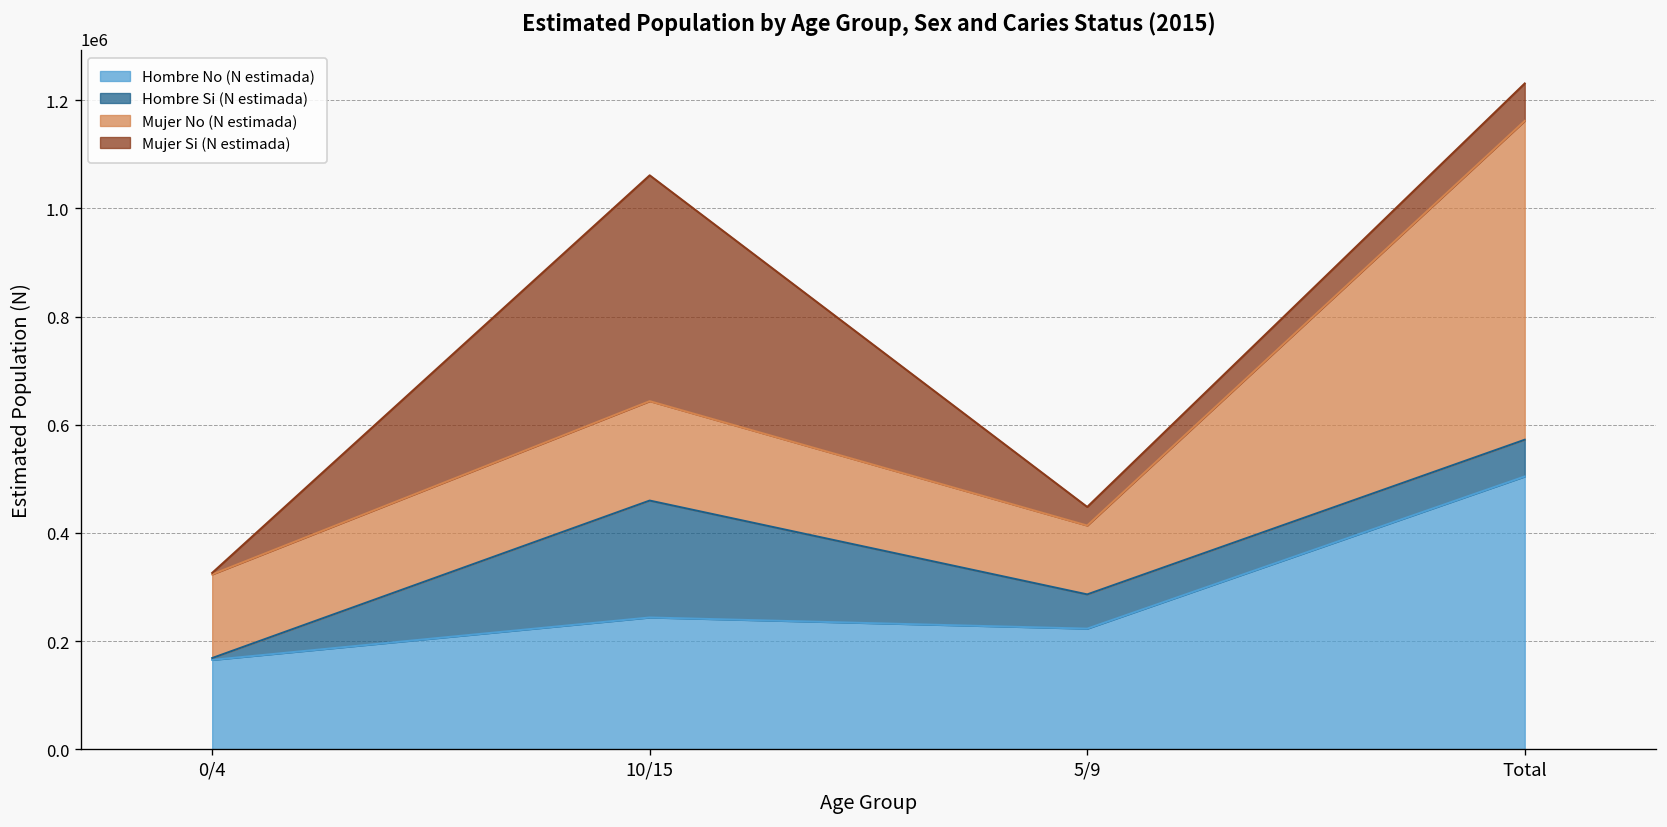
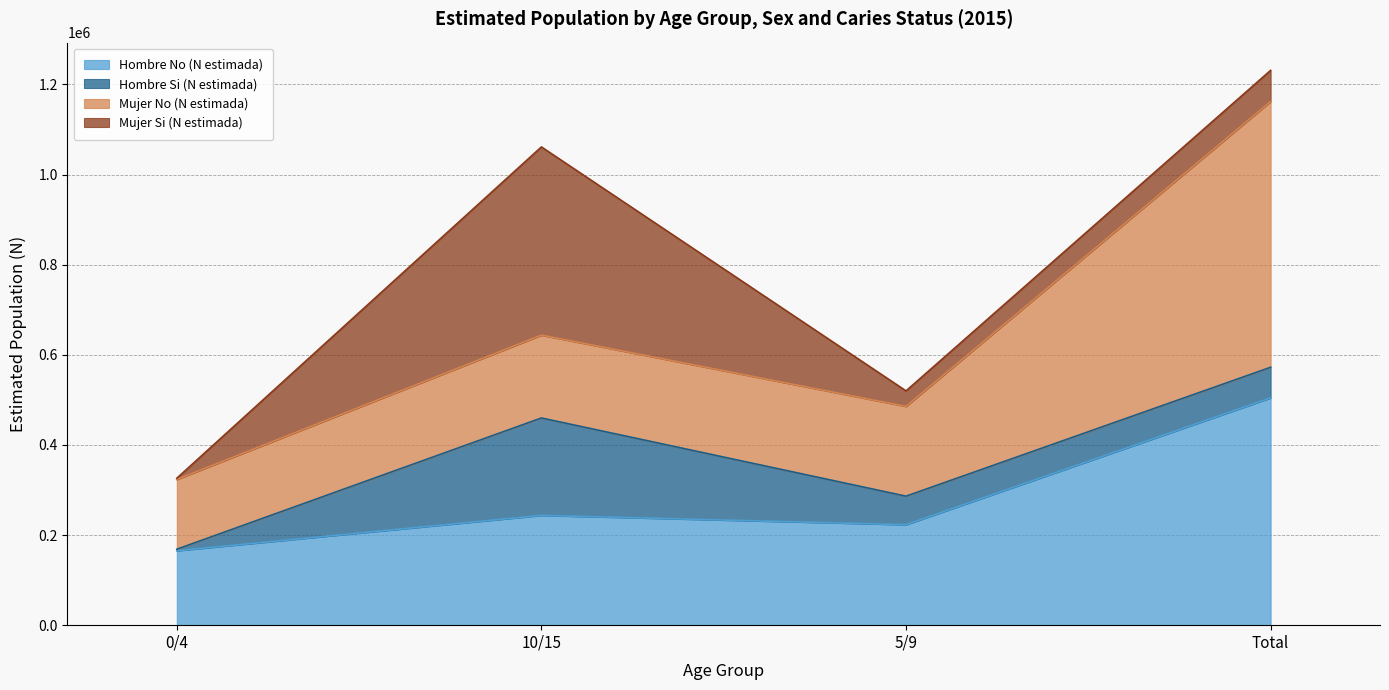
  {
    "Hombre No (N estimada)": {
      "10/15": 240000,
      "5/9": 220000,
      "Total": 500000
    },
    "Hombre Si (N estimada)": {
      "10/15": 220000,
      "5/9": 60000,
      "Total": 70000
    },
    "Mujer No (N estimada)": {
      "10/15": 180000,
-     "5/9": 130000,
+     "5/9": 200000,
      "Total": 590000
    },
    "Mujer Si (N estimada)": {
      "10/15": 420000,
      "5/9": 30000,
      "Total": 70000
    }
  }
